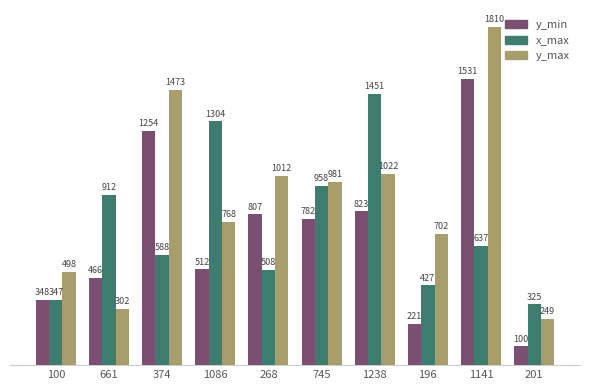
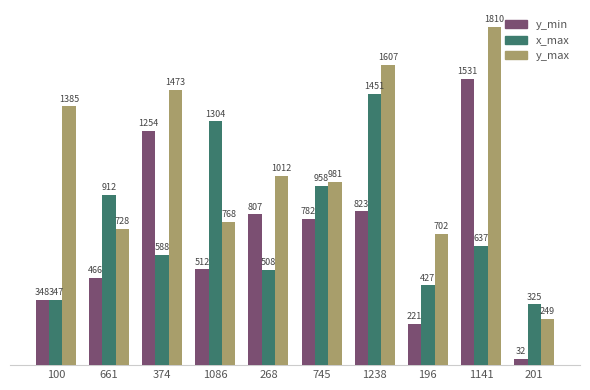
  {
    "y_min": {
      "100": 348,
      "661": 466,
      "374": 1254,
      "1086": 512,
      "268": 807,
      "745": 782,
      "1238": 823,
      "196": 221,
      "1141": 1531,
-     "201": 100
+     "201": 32
    },
    "x_max": {
      "100": 347,
      "661": 912,
      "374": 588,
      "1086": 1304,
      "268": 508,
      "745": 958,
      "1238": 1451,
      "196": 427,
      "1141": 637,
      "201": 325
    },
    "y_max": {
-     "100": 498,
-     "661": 302,
+     "100": 1385,
+     "661": 728,
      "374": 1473,
      "1086": 768,
      "268": 1012,
      "745": 981,
-     "1238": 1022,
+     "1238": 1607,
      "196": 702,
      "1141": 1810,
      "201": 249
    }
  }
